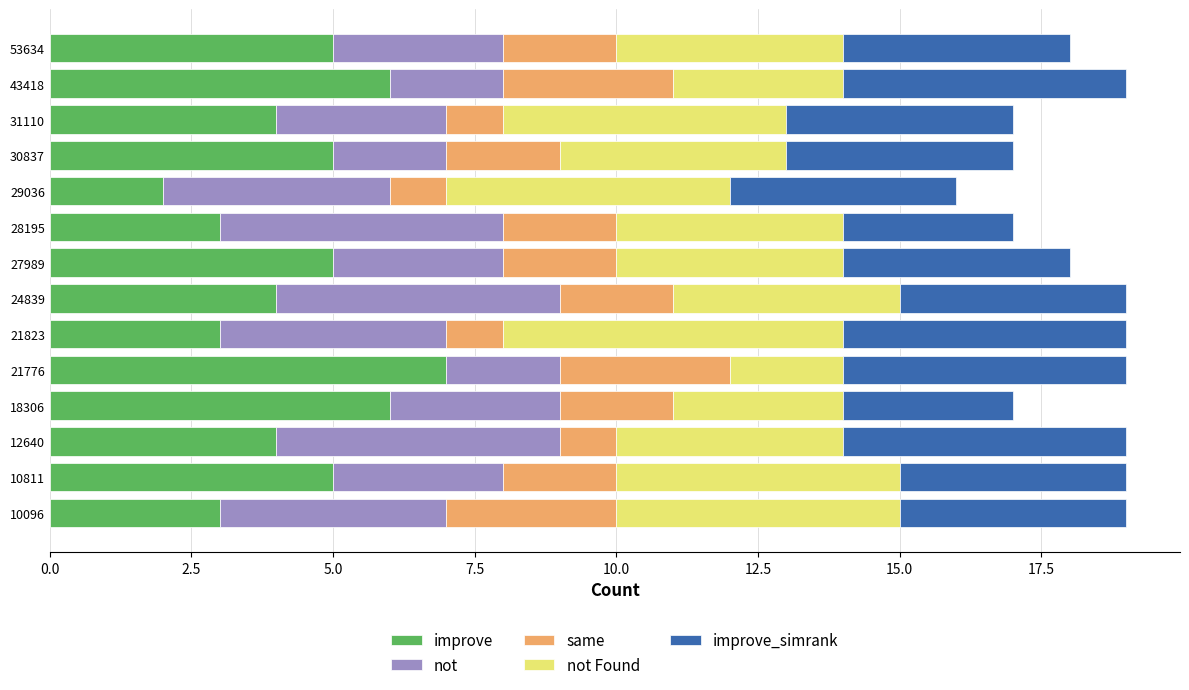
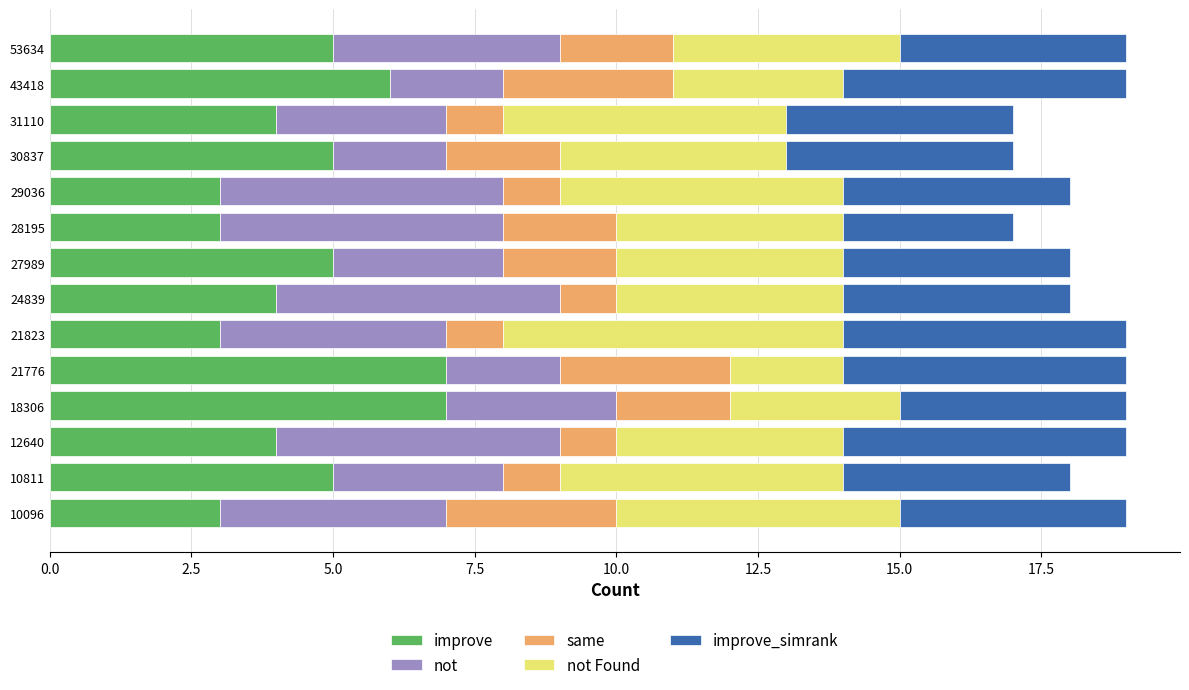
  {
    "improve": {
      "53634": 5,
      "43418": 6,
      "31110": 4,
      "30837": 5,
-     "29036": 2,
+     "29036": 3,
      "28195": 3,
      "27989": 5,
      "24839": 4,
      "21823": 3,
      "21776": 7,
-     "18306": 6,
+     "18306": 7,
      "12640": 4,
      "10811": 5,
      "10096": 3
    },
    "not": {
-     "53634": 3,
+     "53634": 4,
      "43418": 2,
      "31110": 3,
      "30837": 2,
-     "29036": 4,
+     "29036": 5,
      "28195": 5,
      "27989": 3,
      "24839": 5,
      "21823": 4,
      "21776": 2,
      "18306": 3,
      "12640": 5,
      "10811": 3,
      "10096": 4
    },
    "same": {
      "53634": 2,
      "43418": 3,
      "31110": 1,
      "30837": 2,
      "29036": 1,
      "28195": 2,
      "27989": 2,
-     "24839": 2,
+     "24839": 1,
      "21823": 1,
      "21776": 3,
      "18306": 2,
      "12640": 1,
-     "10811": 2,
+     "10811": 1,
      "10096": 3
    },
    "not Found": {
      "53634": 4,
      "43418": 3,
      "31110": 5,
      "30837": 4,
      "29036": 5,
      "28195": 4,
      "27989": 4,
      "24839": 4,
      "21823": 6,
      "21776": 2,
      "18306": 3,
      "12640": 4,
      "10811": 5,
      "10096": 5
    },
    "improve_simrank": {
      "53634": 4,
      "43418": 5,
      "31110": 4,
      "30837": 4,
      "29036": 4,
      "28195": 3,
      "27989": 4,
      "24839": 4,
      "21823": 5,
      "21776": 5,
-     "18306": 3,
+     "18306": 4,
      "12640": 5,
      "10811": 4,
      "10096": 4
    }
  }
